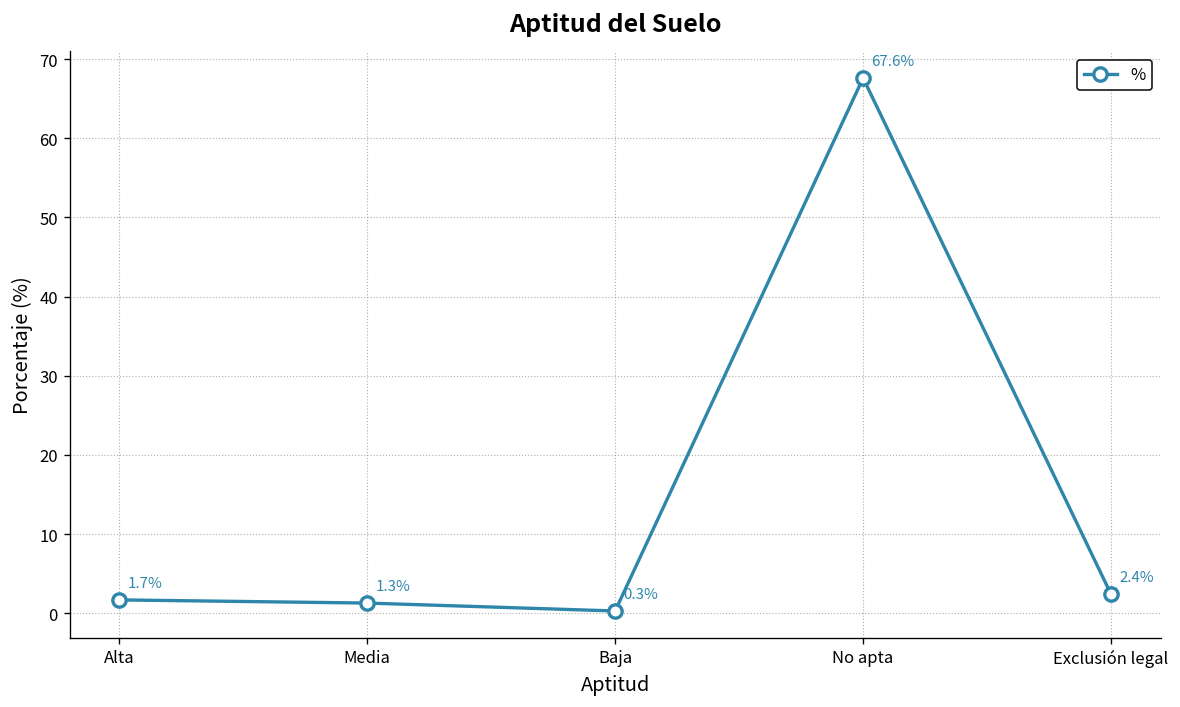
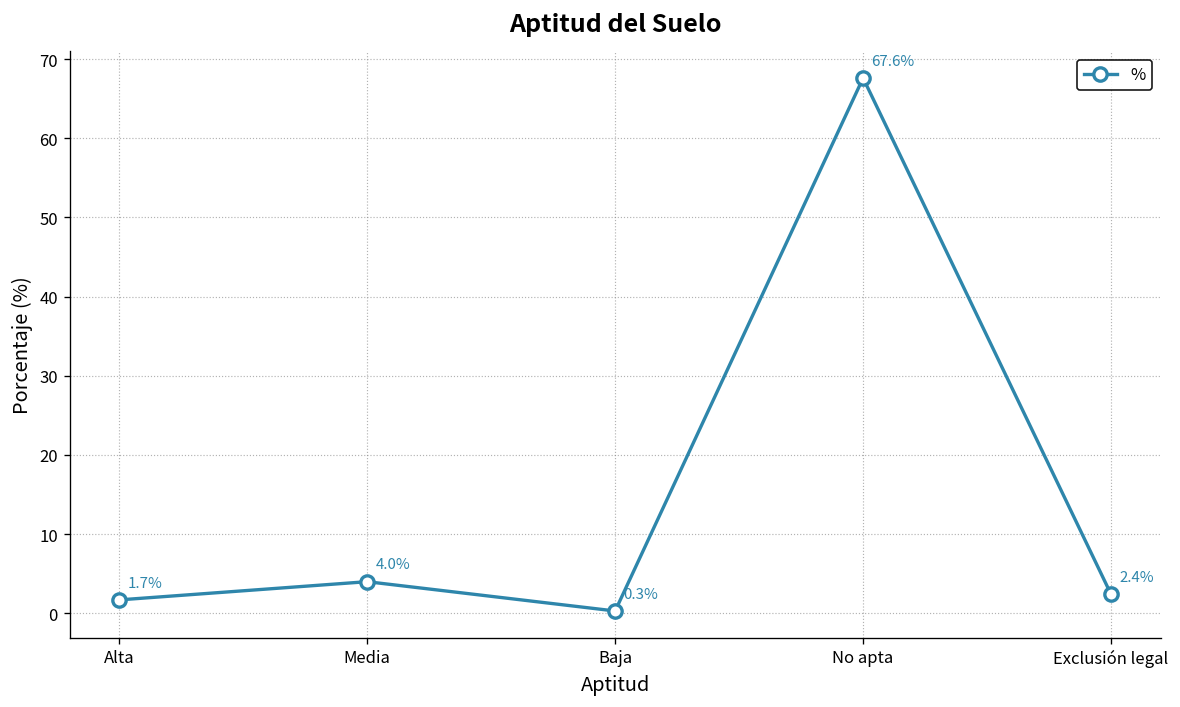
  {
    "Alta": "1.7%",
-   "Media": "1.3%",
+   "Media": "4.0%",
    "Baja": "0.3%",
    "No apta": "67.6%",
    "Exclusión legal": "2.4%"
  }
